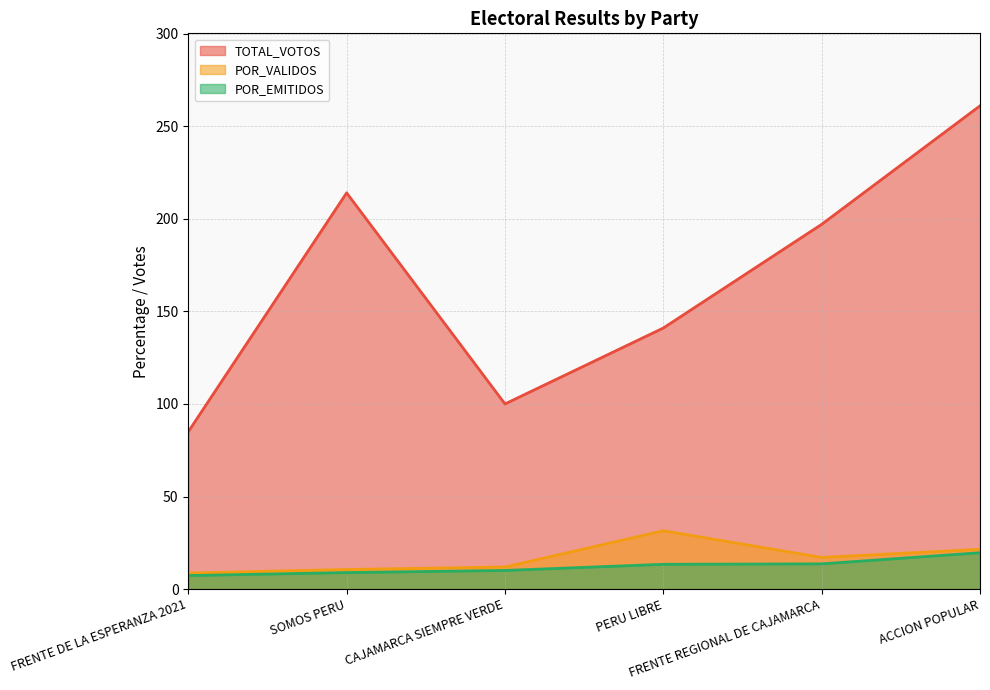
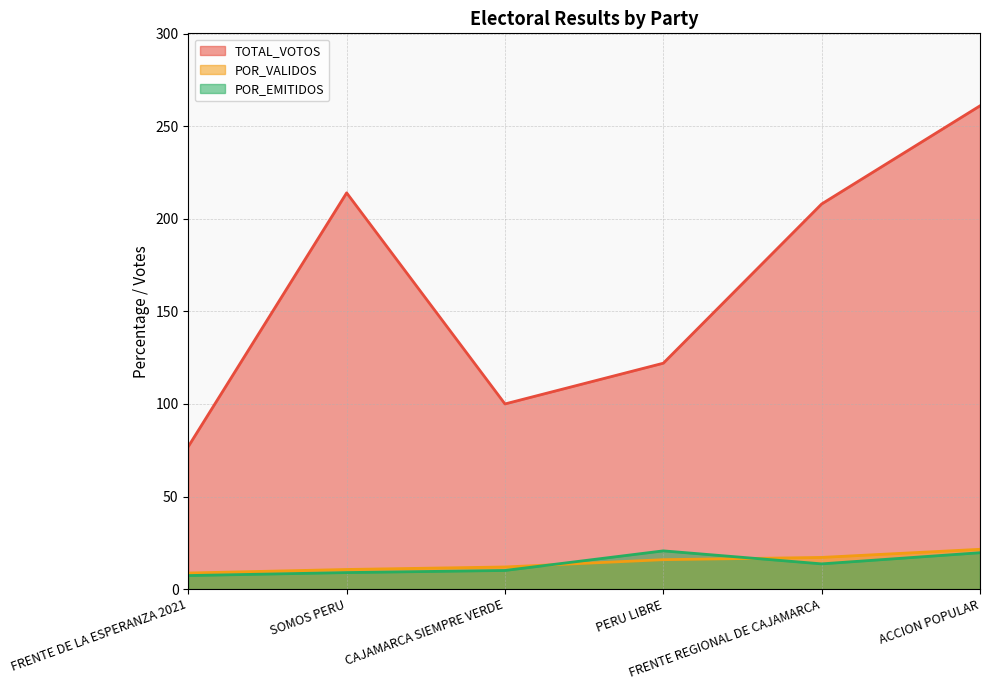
  {
    "TOTAL_VOTOS": {
-     "FRENTE DE LA ESPERANZA 2021": 85,
+     "FRENTE DE LA ESPERANZA 2021": 77,
      "SOMOS PERU": 214,
      "CAJAMARCA SIEMPRE VERDE": 100,
-     "PERU LIBRE": 141,
-     "FRENTE REGIONAL DE CAJAMARCA": 197,
+     "PERU LIBRE": 122,
+     "FRENTE REGIONAL DE CAJAMARCA": 208,
      "ACCION POPULAR": 261
    },
    "POR_VALIDOS": {
      "FRENTE DE LA ESPERANZA 2021": 9,
      "SOMOS PERU": 11,
      "CAJAMARCA SIEMPRE VERDE": 12,
-     "PERU LIBRE": 32,
+     "PERU LIBRE": 16,
      "FRENTE REGIONAL DE CAJAMARCA": 17,
      "ACCION POPULAR": 21
    },
    "POR_EMITIDOS": {
      "FRENTE DE LA ESPERANZA 2021": 7,
      "SOMOS PERU": 9,
      "CAJAMARCA SIEMPRE VERDE": 10,
-     "PERU LIBRE": 13,
+     "PERU LIBRE": 21,
      "FRENTE REGIONAL DE CAJAMARCA": 14,
      "ACCION POPULAR": 20
    }
  }
